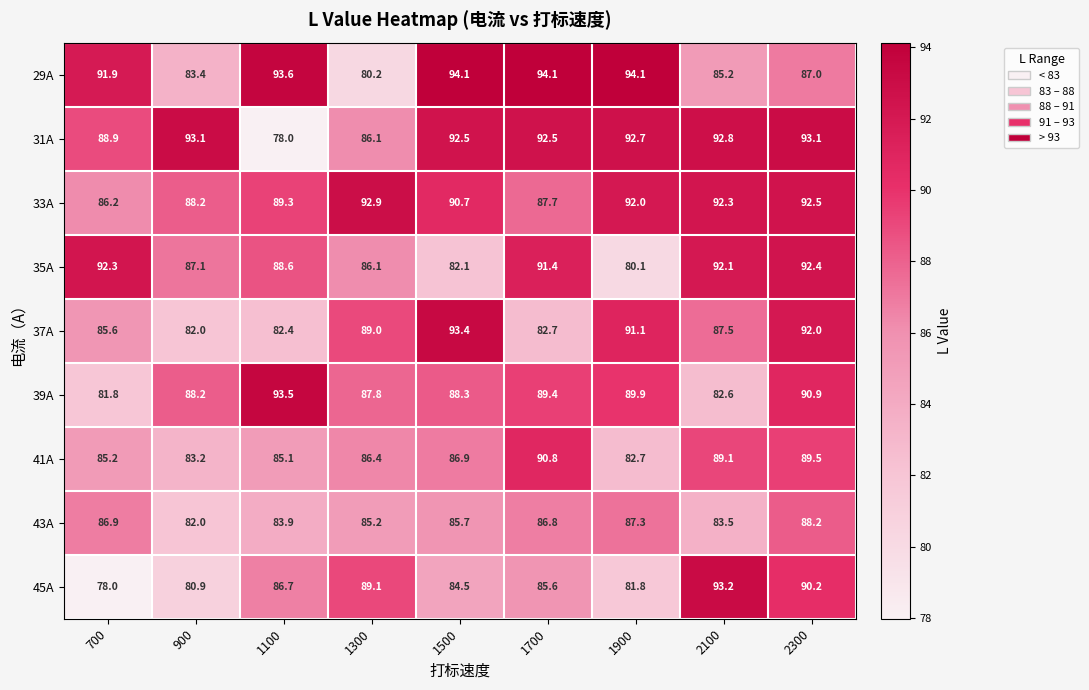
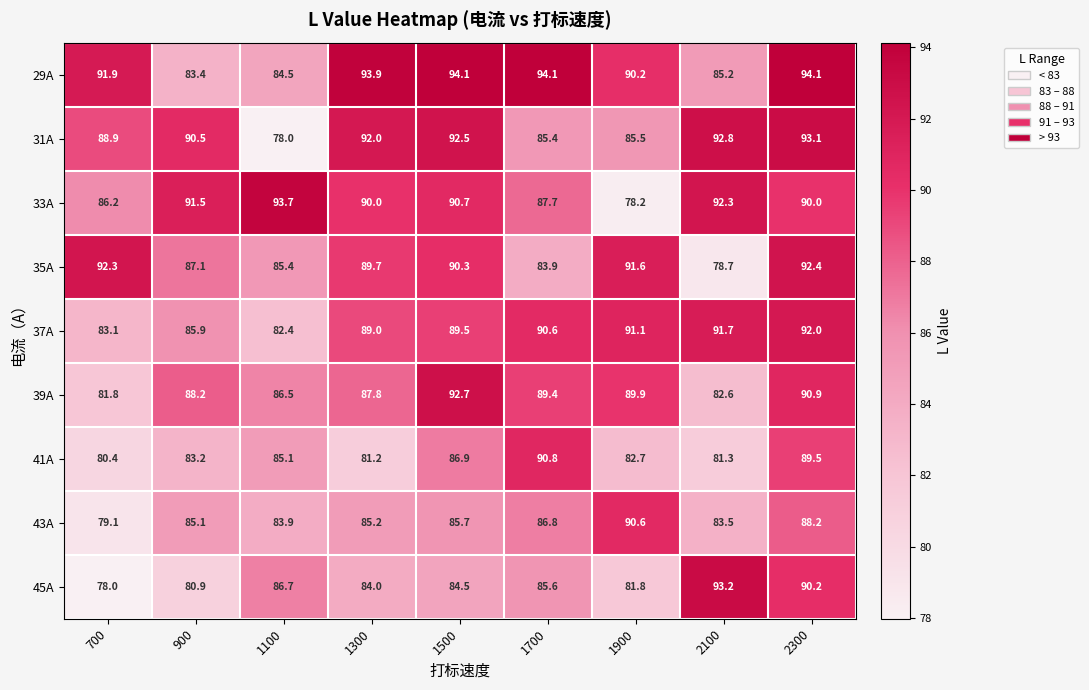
  {
    "29A": {
      "700": 91.9,
      "900": 83.4,
-     "1100": 93.6,
-     "1300": 80.2,
+     "1100": 84.5,
+     "1300": 93.9,
      "1500": 94.1,
      "1700": 94.1,
-     "1900": 94.1,
+     "1900": 90.2,
      "2100": 85.2,
-     "2300": 87.0
+     "2300": 94.1
    },
    "31A": {
      "700": 88.9,
-     "900": 93.1,
+     "900": 90.5,
      "1100": 78.0,
-     "1300": 86.1,
+     "1300": 92.0,
      "1500": 92.5,
-     "1700": 92.5,
-     "1900": 92.7,
+     "1700": 85.4,
+     "1900": 85.5,
      "2100": 92.8,
      "2300": 93.1
    },
    "33A": {
      "700": 86.2,
-     "900": 88.2,
-     "1100": 89.3,
-     "1300": 92.9,
+     "900": 91.5,
+     "1100": 93.7,
+     "1300": 90.0,
      "1500": 90.7,
      "1700": 87.7,
-     "1900": 92.0,
+     "1900": 78.2,
      "2100": 92.3,
-     "2300": 92.5
+     "2300": 90.0
    },
    "35A": {
      "700": 92.3,
      "900": 87.1,
-     "1100": 88.6,
-     "1300": 86.1,
-     "1500": 82.1,
-     "1700": 91.4,
-     "1900": 80.1,
-     "2100": 92.1,
+     "1100": 85.4,
+     "1300": 89.7,
+     "1500": 90.3,
+     "1700": 83.9,
+     "1900": 91.6,
+     "2100": 78.7,
      "2300": 92.4
    },
    "37A": {
-     "700": 85.6,
-     "900": 82.0,
+     "700": 83.1,
+     "900": 85.9,
      "1100": 82.4,
      "1300": 89.0,
-     "1500": 93.4,
-     "1700": 82.7,
+     "1500": 89.5,
+     "1700": 90.6,
      "1900": 91.1,
-     "2100": 87.5,
+     "2100": 91.7,
      "2300": 92.0
    },
    "39A": {
      "700": 81.8,
      "900": 88.2,
-     "1100": 93.5,
+     "1100": 86.5,
      "1300": 87.8,
-     "1500": 88.3,
+     "1500": 92.7,
      "1700": 89.4,
      "1900": 89.9,
      "2100": 82.6,
      "2300": 90.9
    },
    "41A": {
-     "700": 85.2,
+     "700": 80.4,
      "900": 83.2,
      "1100": 85.1,
-     "1300": 86.4,
+     "1300": 81.2,
      "1500": 86.9,
      "1700": 90.8,
      "1900": 82.7,
-     "2100": 89.1,
+     "2100": 81.3,
      "2300": 89.5
    },
    "43A": {
-     "700": 86.9,
-     "900": 82.0,
+     "700": 79.1,
+     "900": 85.1,
      "1100": 83.9,
      "1300": 85.2,
      "1500": 85.7,
      "1700": 86.8,
-     "1900": 87.3,
+     "1900": 90.6,
      "2100": 83.5,
      "2300": 88.2
    },
    "45A": {
      "700": 78.0,
      "900": 80.9,
      "1100": 86.7,
-     "1300": 89.1,
+     "1300": 84.0,
      "1500": 84.5,
      "1700": 85.6,
      "1900": 81.8,
      "2100": 93.2,
      "2300": 90.2
    }
  }
